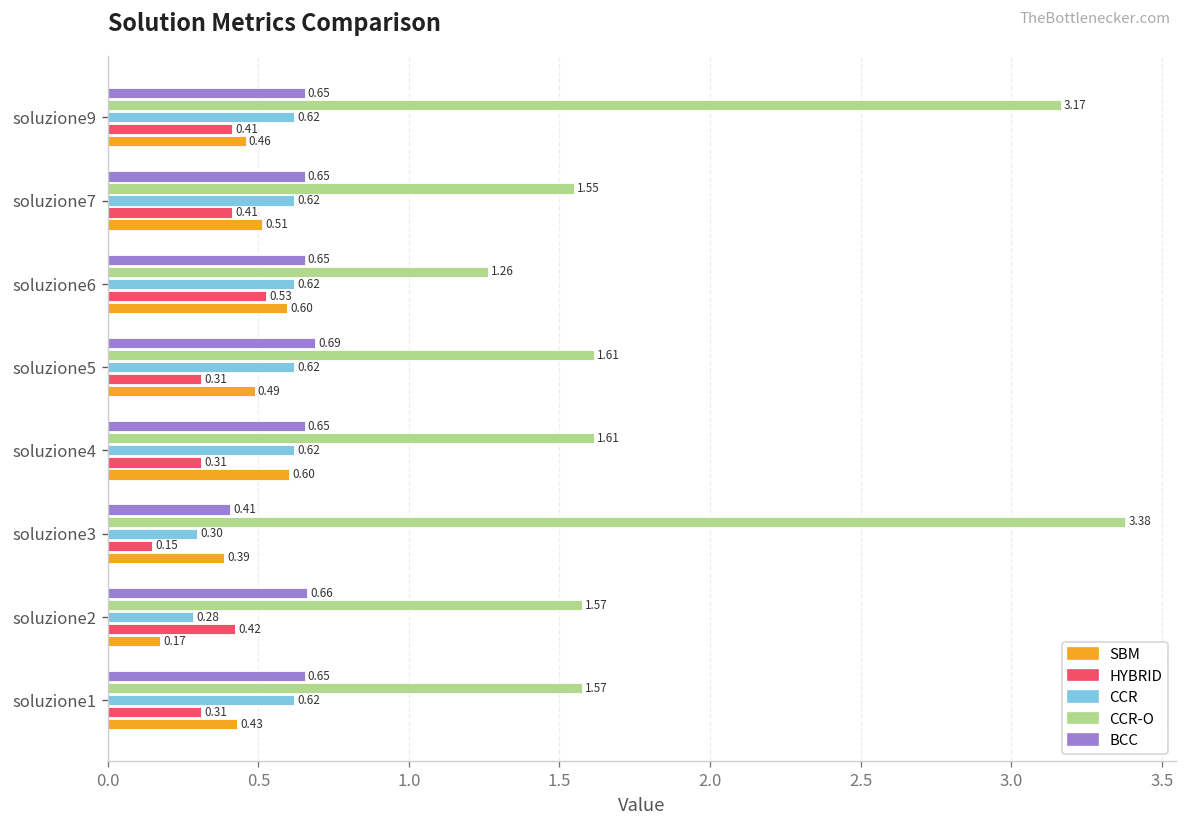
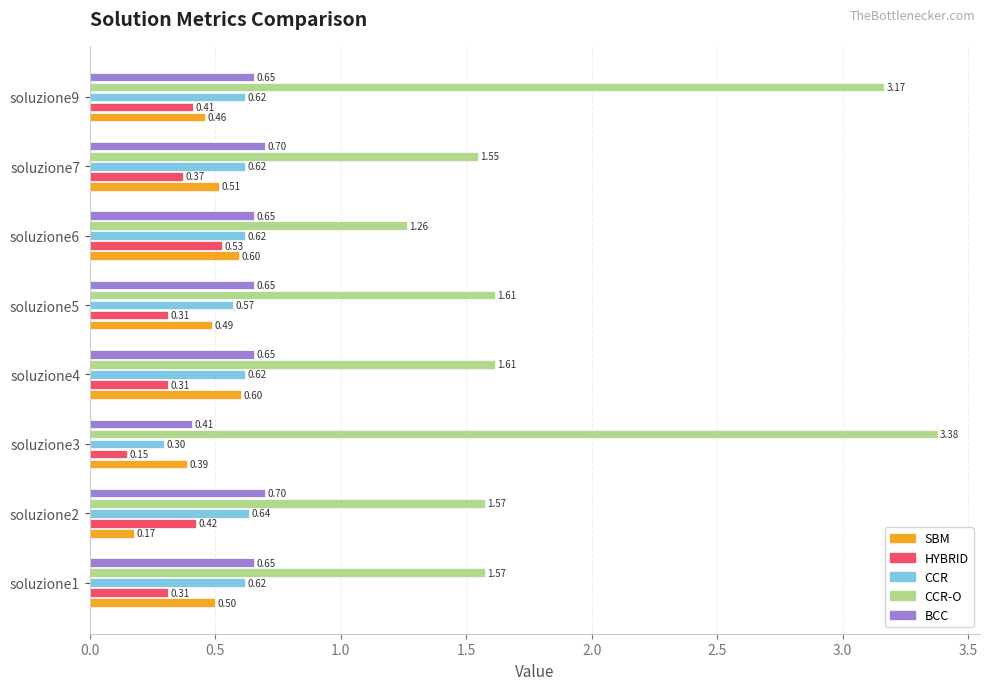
  {
    "SBM": {
      "soluzione9": 0.46,
      "soluzione7": 0.51,
      "soluzione6": 0.60,
      "soluzione5": 0.49,
      "soluzione4": 0.60,
      "soluzione3": 0.39,
      "soluzione2": 0.17,
-     "soluzione1": 0.43
+     "soluzione1": 0.50
    },
    "HYBRID": {
      "soluzione9": 0.41,
-     "soluzione7": 0.41,
+     "soluzione7": 0.37,
      "soluzione6": 0.53,
      "soluzione5": 0.31,
      "soluzione4": 0.31,
      "soluzione3": 0.15,
      "soluzione2": 0.42,
      "soluzione1": 0.31
    },
    "CCR": {
      "soluzione9": 0.62,
      "soluzione7": 0.62,
      "soluzione6": 0.62,
-     "soluzione5": 0.62,
+     "soluzione5": 0.57,
      "soluzione4": 0.62,
      "soluzione3": 0.30,
-     "soluzione2": 0.28,
+     "soluzione2": 0.64,
      "soluzione1": 0.62
    },
    "CCR-O": {
      "soluzione9": 3.17,
      "soluzione7": 1.55,
      "soluzione6": 1.26,
      "soluzione5": 1.61,
      "soluzione4": 1.61,
      "soluzione3": 3.38,
      "soluzione2": 1.57,
      "soluzione1": 1.57
    },
    "BCC": {
      "soluzione9": 0.65,
-     "soluzione7": 0.65,
+     "soluzione7": 0.70,
      "soluzione6": 0.65,
-     "soluzione5": 0.69,
+     "soluzione5": 0.65,
      "soluzione4": 0.65,
      "soluzione3": 0.41,
-     "soluzione2": 0.66,
+     "soluzione2": 0.70,
      "soluzione1": 0.65
    }
  }
